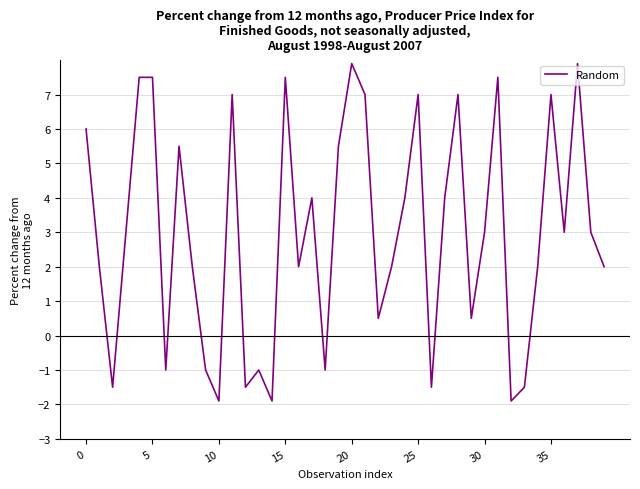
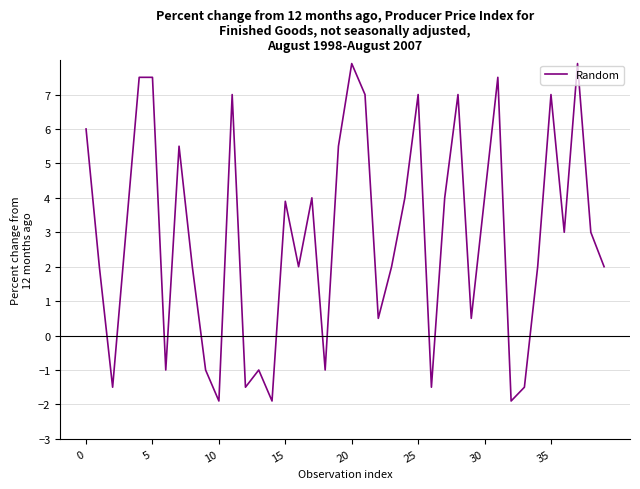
  {
    "0": 6.0,
    "5": 7.5,
    "10": -1.9,
-   "15": 7.5,
+   "15": 3.9,
    "20": 7.9,
    "25": 7.0,
-   "30": 3.0,
+   "30": 4.0,
    "35": 7.0
  }
